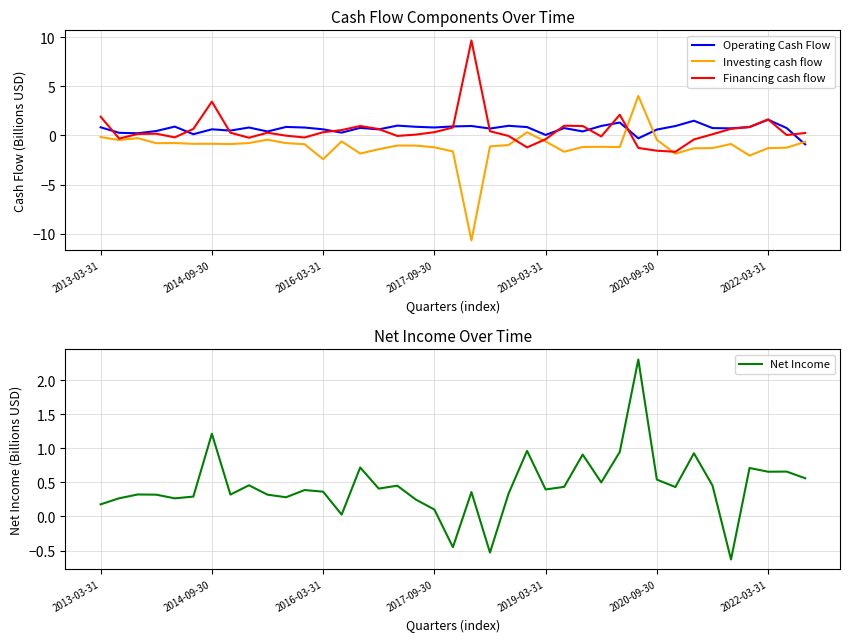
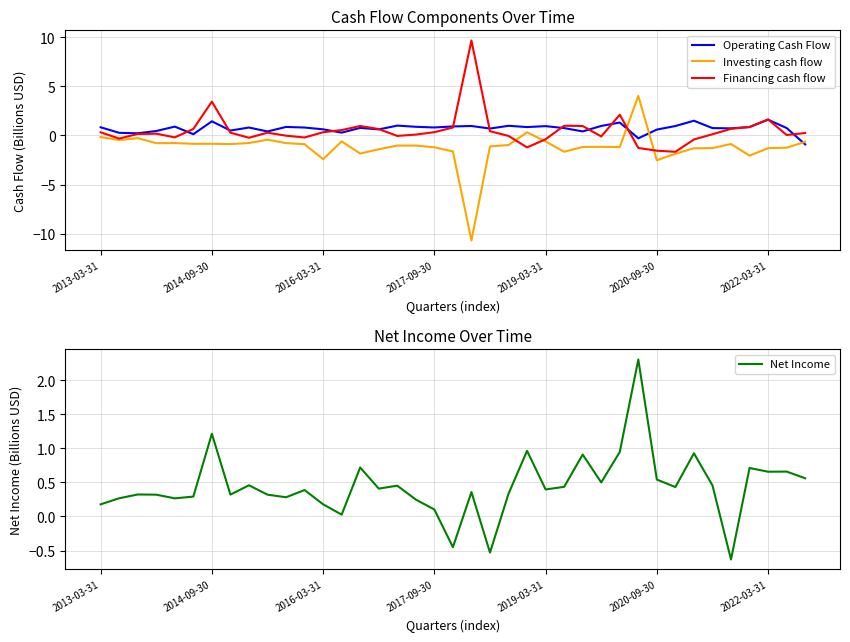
  {
    "Cash Flow Components Over Time": {
      "Operating Cash Flow": {
        "2013-03-31": 1,
-       "2014-09-30": 0.6,
+       "2014-09-30": 1.4,
        "2016-03-31": 1,
        "2017-09-30": 1,
-       "2019-03-31": 0,
+       "2019-03-31": 1,
        "2020-09-30": 1
      },
      "Investing cash flow": {
        "2013-03-31": 0,
        "2014-09-30": -1,
        "2016-03-31": -2,
        "2017-09-30": -1,
-       "2020-09-30": 0,
+       "2020-09-30": -3,
        "2022-03-31": -1
      },
      "Financing cash flow": {
-       "2013-03-31": 2,
+       "2013-03-31": 0,
        "2014-09-30": 3,
        "2016-03-31": 0,
        "2017-09-30": 0,
        "2020-09-30": -2
      }
    },
    "Net Income Over Time": {
      "2013-03-31": 0.2,
      "2014-09-30": 1.2,
-     "2016-03-31": 0.4,
+     "2016-03-31": 0.2,
      "2017-09-30": 0.1,
      "2019-03-31": 0.4,
      "2020-09-30": 0.5,
      "2022-03-31": 0.7
    }
  }
